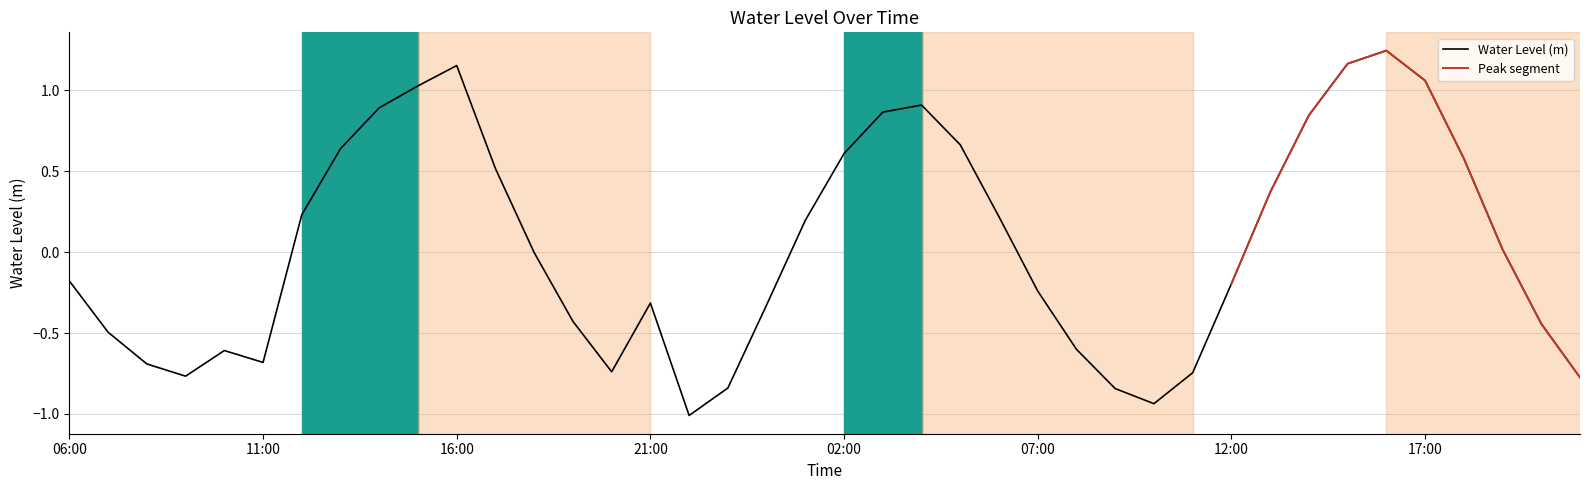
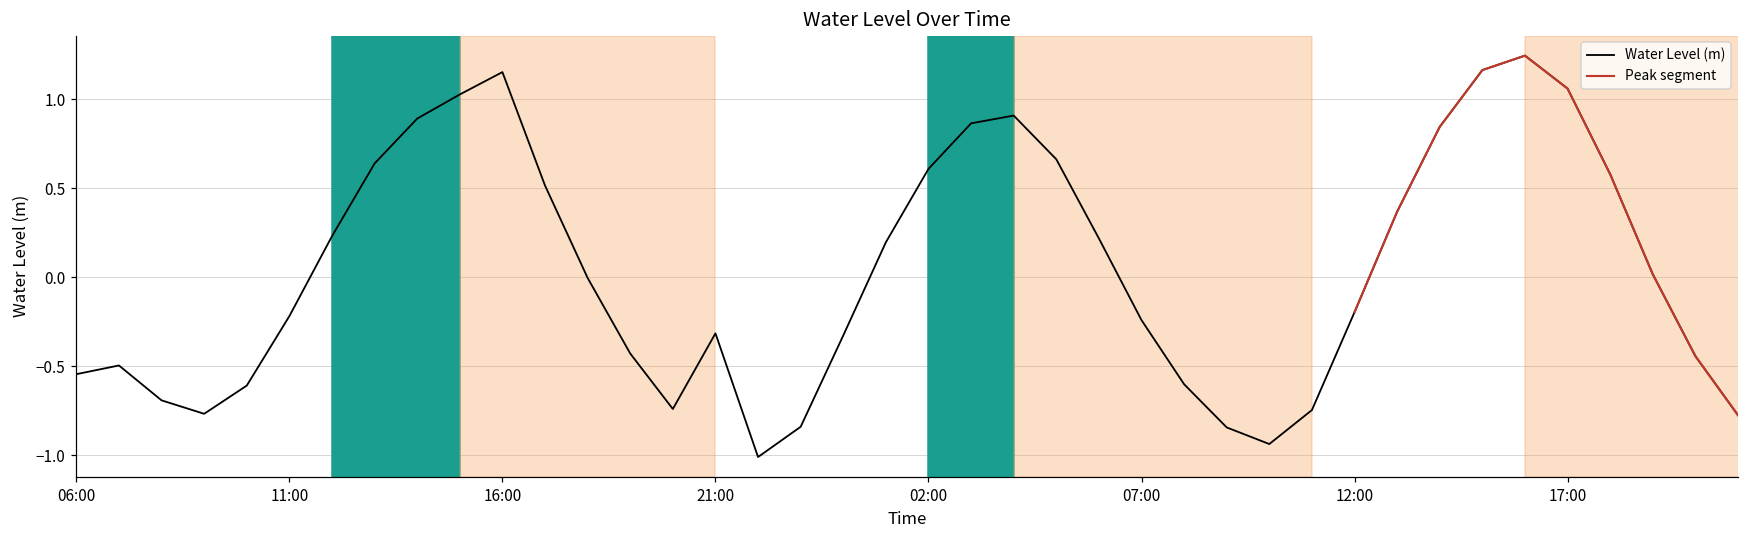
  {
    "Water Level (m)": {
-     "06:00": -0.18,
-     "11:00": -0.68,
+     "06:00": -0.54,
+     "11:00": -0.22,
      "16:00": 1.15,
      "21:00": -0.31,
      "02:00": 0.61,
      "07:00": -0.24
    }
  }
